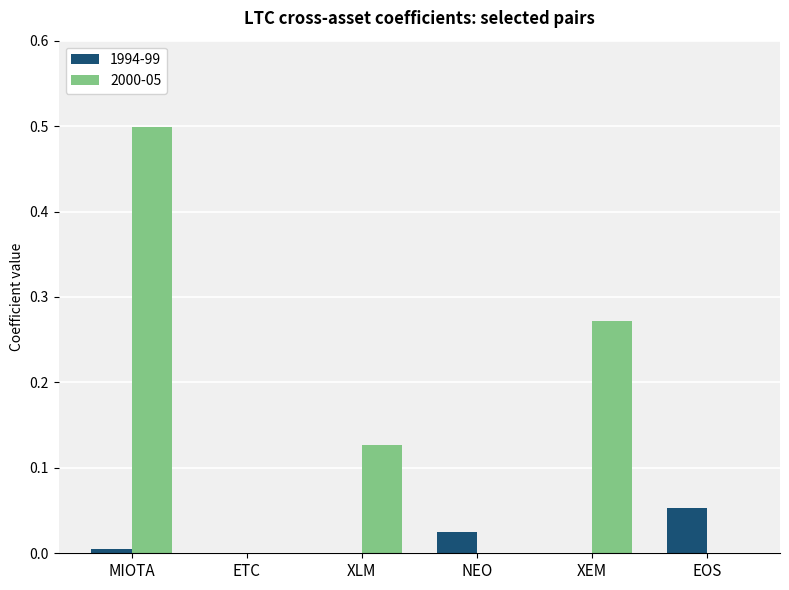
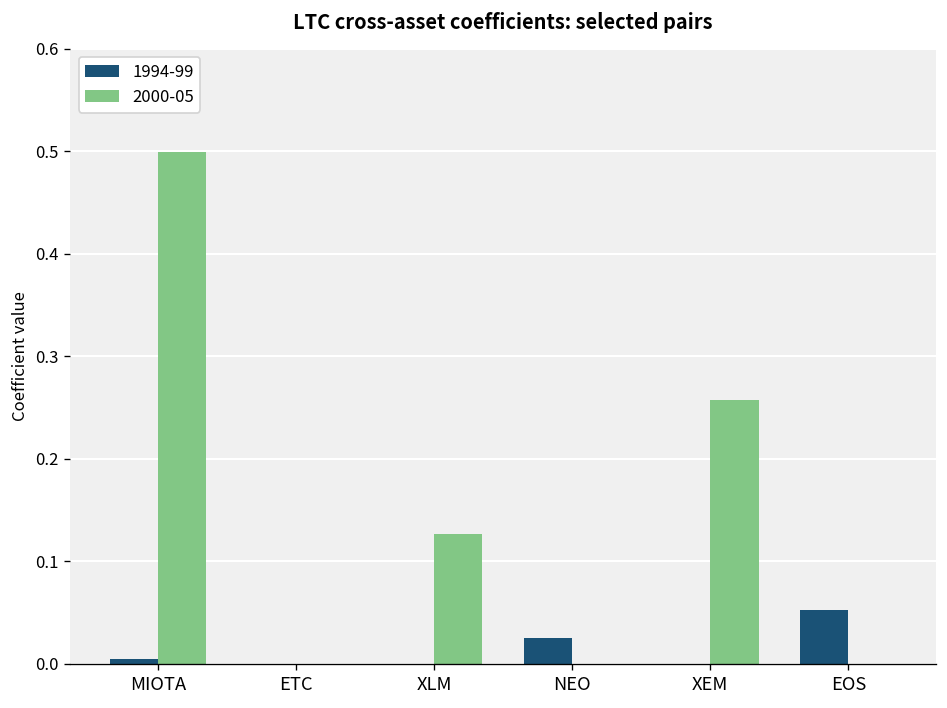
  {
    "1994-99": {
      "MIOTA": 0.01,
      "ETC": 0.00,
      "XLM": 0.00,
      "NEO": 0.03,
      "XEM": 0.00,
      "EOS": 0.05
    },
    "2000-05": {
      "MIOTA": 0.50,
      "ETC": 0.00,
      "XLM": 0.13,
      "NEO": 0.00,
-     "XEM": 0.27,
+     "XEM": 0.26,
      "EOS": 0.00
    }
  }
